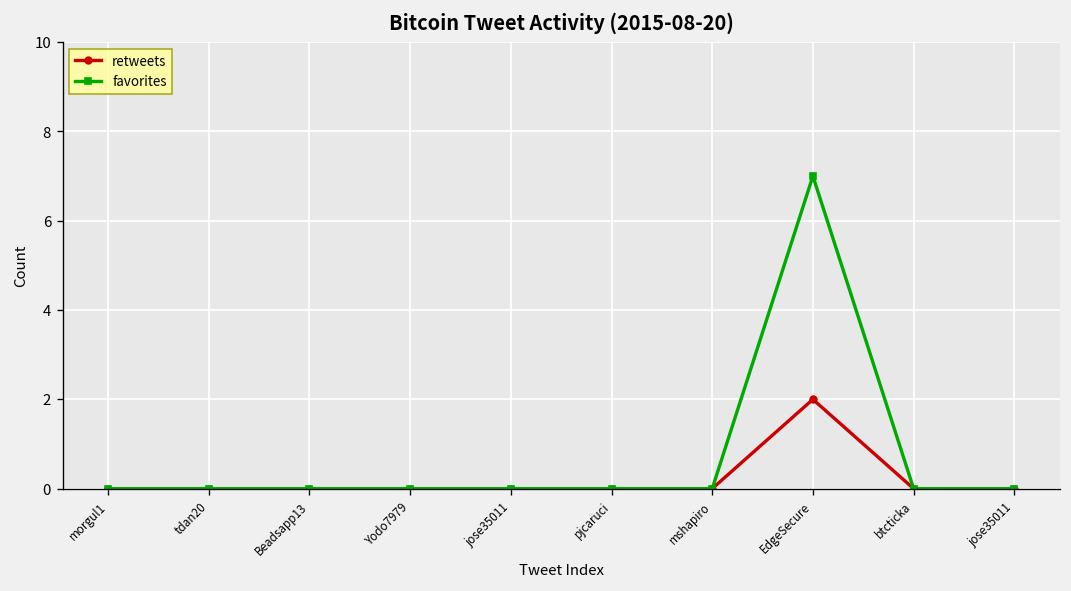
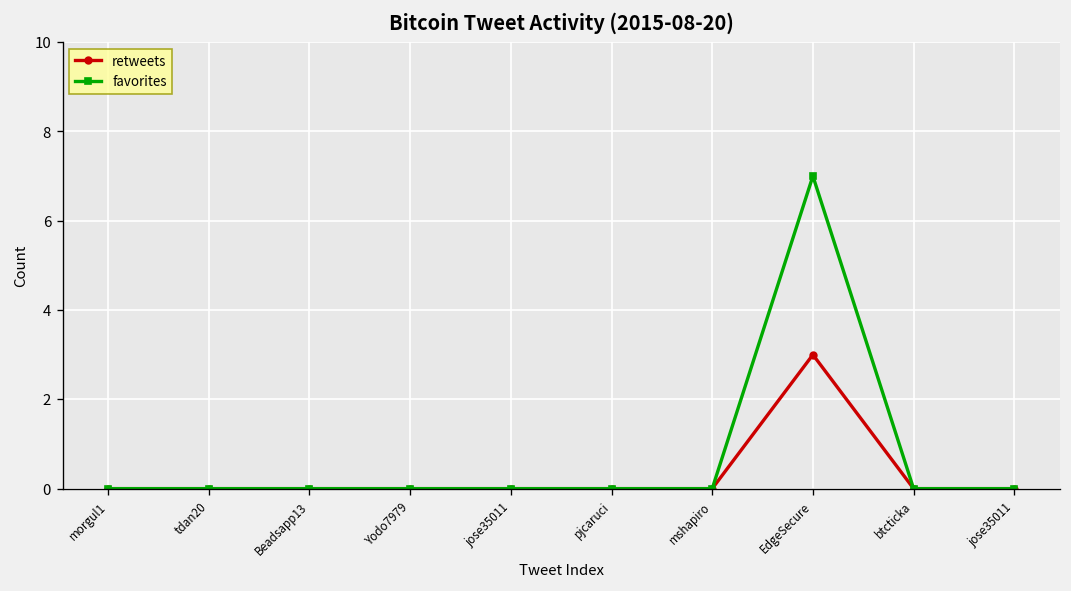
  {
    "retweets": {
-     "EdgeSecure": 2
+     "EdgeSecure": 3
    },
    "favorites": {
      "EdgeSecure": 7
    }
  }
